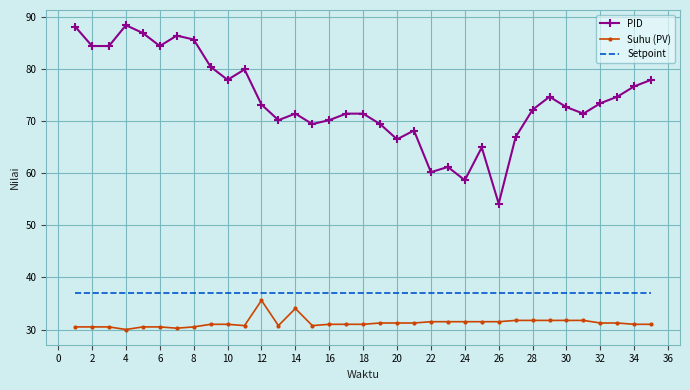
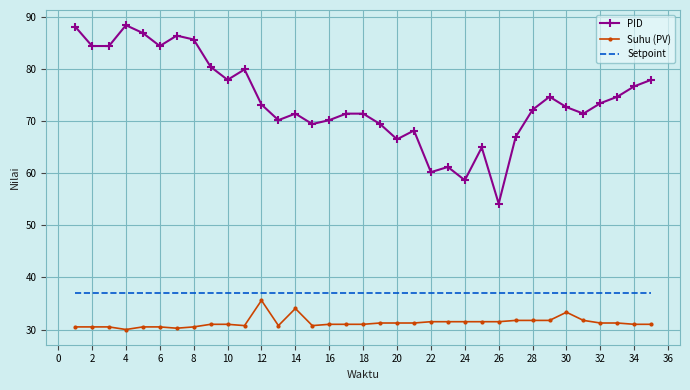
  {
    "PID": {
      "2": 85,
      "4": 89,
      "6": 85,
      "8": 86,
      "10": 78,
      "12": 73,
      "14": 72,
      "16": 70,
      "18": 72,
      "20": 67,
      "22": 60,
      "24": 59,
      "26": 54,
      "28": 72,
      "30": 73,
      "32": 74,
      "34": 77
    },
    "Suhu (PV)": {
      "2": 31,
      "4": 30,
      "6": 31,
      "8": 31,
      "10": 31,
      "12": 36,
      "14": 34,
      "16": 31,
      "18": 31,
      "20": 31,
      "22": 32,
      "24": 32,
      "26": 32,
      "28": 32,
-     "30": 32,
+     "30": 33,
      "32": 31,
      "34": 31
    },
    "Setpoint": {
      "2": 37,
      "4": 37,
      "6": 37,
      "8": 37,
      "10": 37,
      "12": 37,
      "14": 37,
      "16": 37,
      "18": 37,
      "20": 37,
      "22": 37,
      "24": 37,
      "26": 37,
      "28": 37,
      "30": 37,
      "32": 37,
      "34": 37
    }
  }
